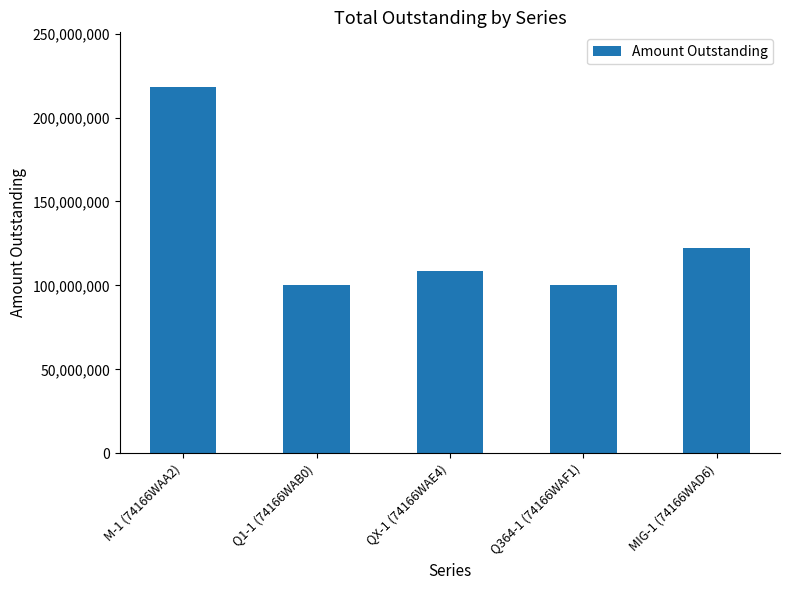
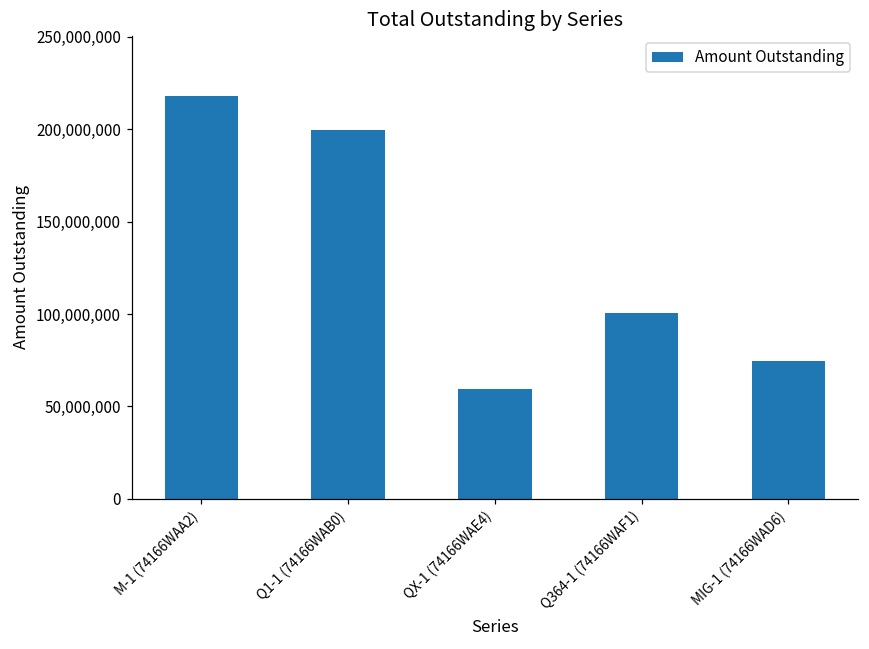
  {
    "M-1 (74166WAA2)": "218,000,000",
-   "Q1-1 (74166WAB0)": "100,000,000",
-   "QX-1 (74166WAE4)": "109,000,000",
+   "Q1-1 (74166WAB0)": "200,000,000",
+   "QX-1 (74166WAE4)": "60,000,000",
    "Q364-1 (74166WAF1)": "101,000,000",
-   "MIG-1 (74166WAD6)": "122,000,000"
+   "MIG-1 (74166WAD6)": "75,000,000"
  }
